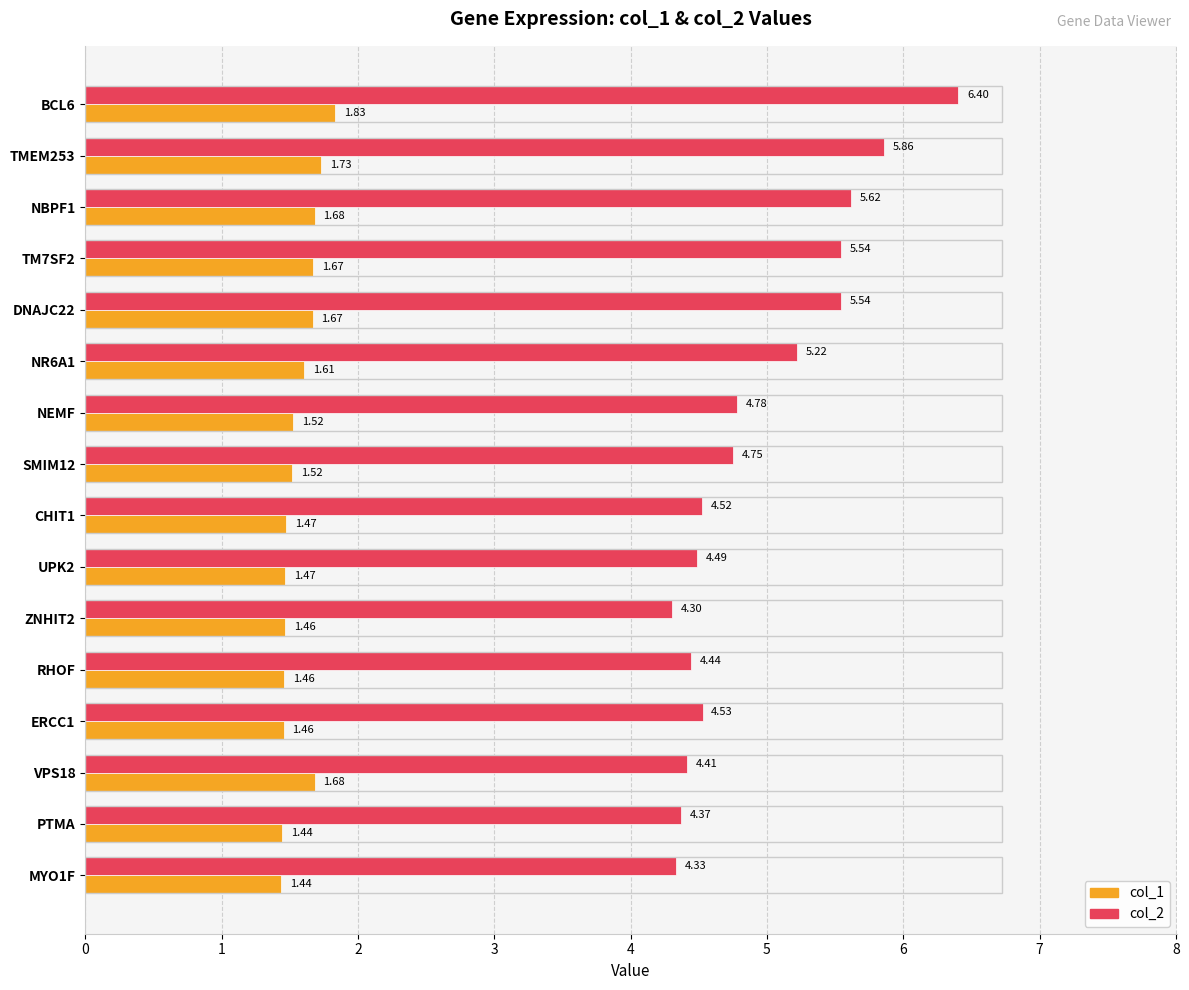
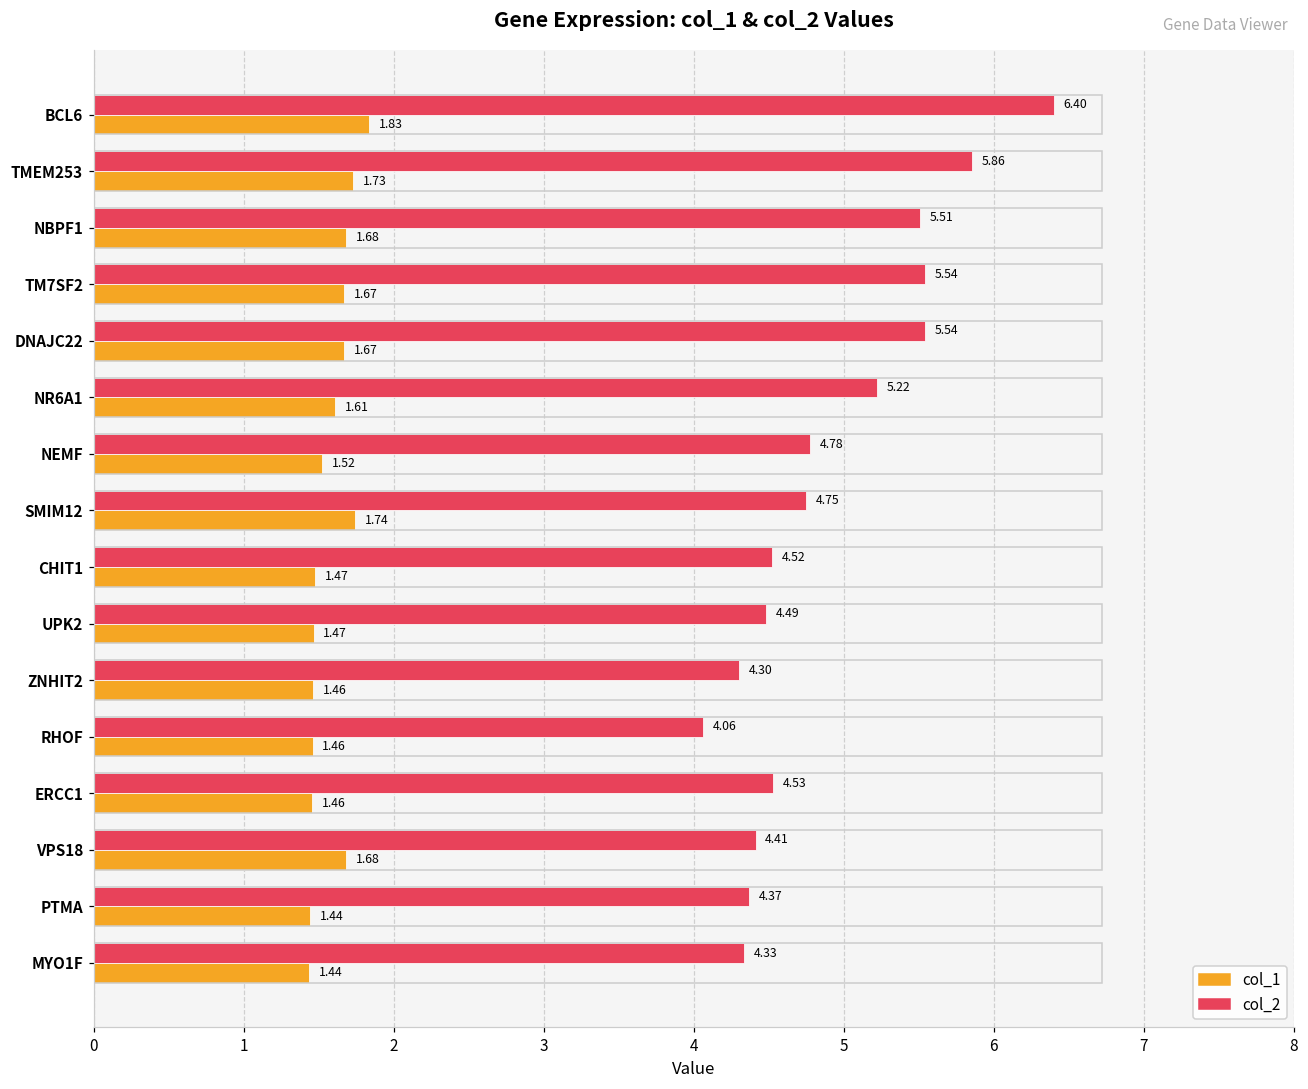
  {
    "col_1": {
      "BCL6": 1.83,
      "TMEM253": 1.73,
      "NBPF1": 1.68,
      "TM7SF2": 1.67,
      "DNAJC22": 1.67,
      "NR6A1": 1.61,
      "NEMF": 1.52,
-     "SMIM12": 1.52,
+     "SMIM12": 1.74,
      "CHIT1": 1.47,
      "UPK2": 1.47,
      "ZNHIT2": 1.46,
      "RHOF": 1.46,
      "ERCC1": 1.46,
      "VPS18": 1.68,
      "PTMA": 1.44,
      "MYO1F": 1.44
    },
    "col_2": {
      "BCL6": 6.40,
      "TMEM253": 5.86,
-     "NBPF1": 5.62,
+     "NBPF1": 5.51,
      "TM7SF2": 5.54,
      "DNAJC22": 5.54,
      "NR6A1": 5.22,
      "NEMF": 4.78,
      "SMIM12": 4.75,
      "CHIT1": 4.52,
      "UPK2": 4.49,
      "ZNHIT2": 4.30,
-     "RHOF": 4.44,
+     "RHOF": 4.06,
      "ERCC1": 4.53,
      "VPS18": 4.41,
      "PTMA": 4.37,
      "MYO1F": 4.33
    }
  }
